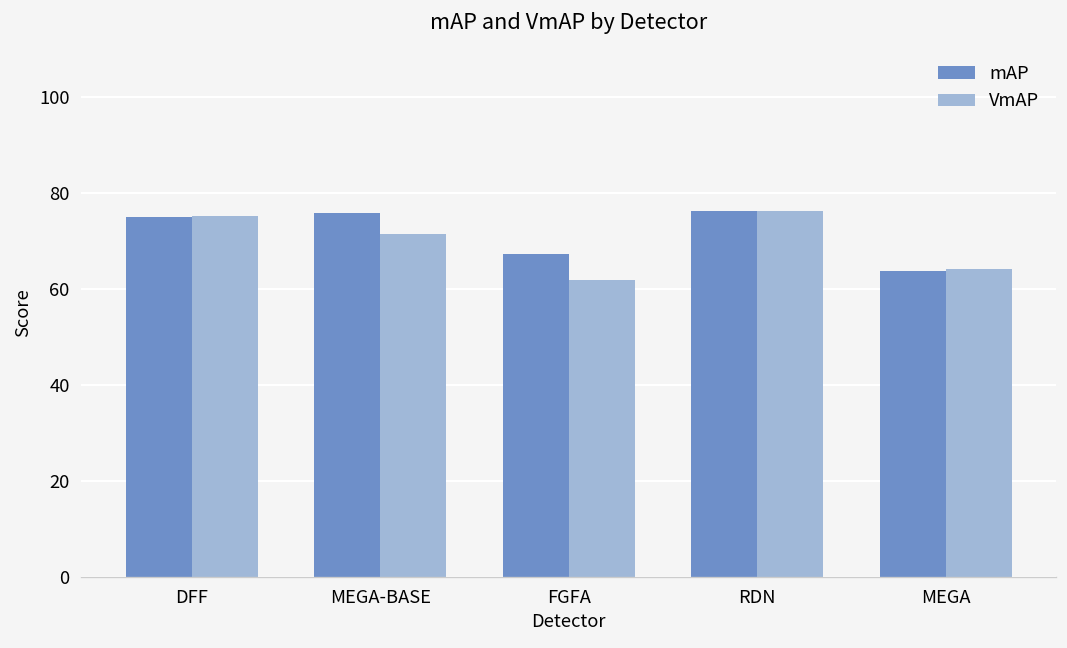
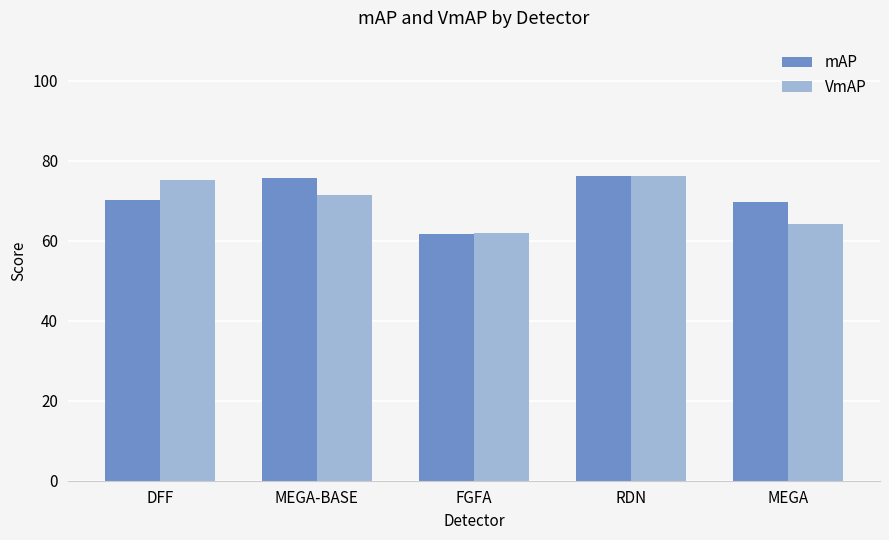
  {
    "mAP": {
-     "DFF": 75,
+     "DFF": 70,
      "MEGA-BASE": 76,
-     "FGFA": 67,
+     "FGFA": 62,
      "RDN": 76,
-     "MEGA": 64
+     "MEGA": 70
    },
    "VmAP": {
      "DFF": 75,
      "MEGA-BASE": 71,
      "FGFA": 62,
      "RDN": 76,
      "MEGA": 64
    }
  }
